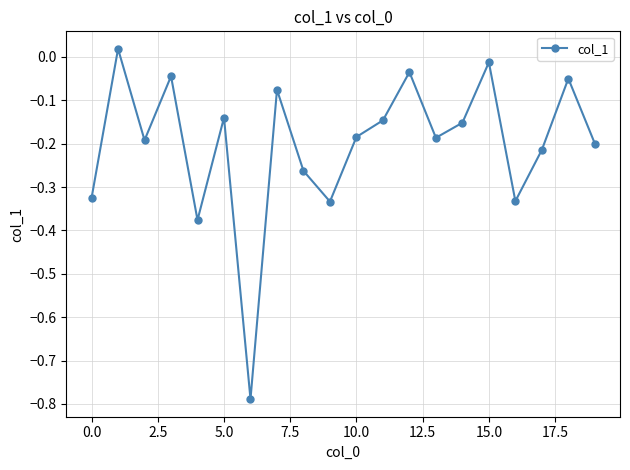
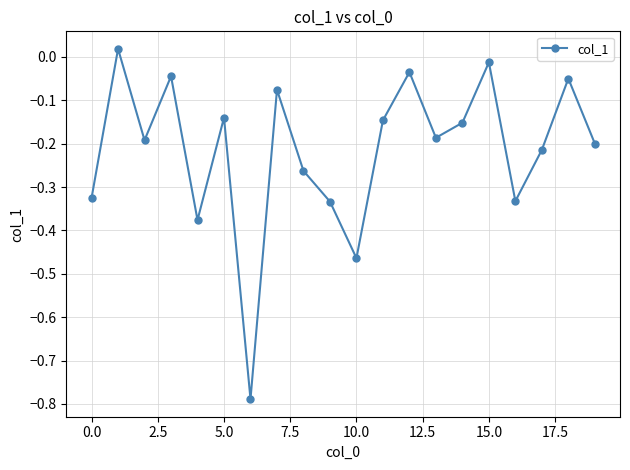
  {
    "0.0": -0.33,
    "5.0": -0.14,
-   "10.0": -0.18,
+   "10.0": -0.46,
    "15.0": -0.01
  }
